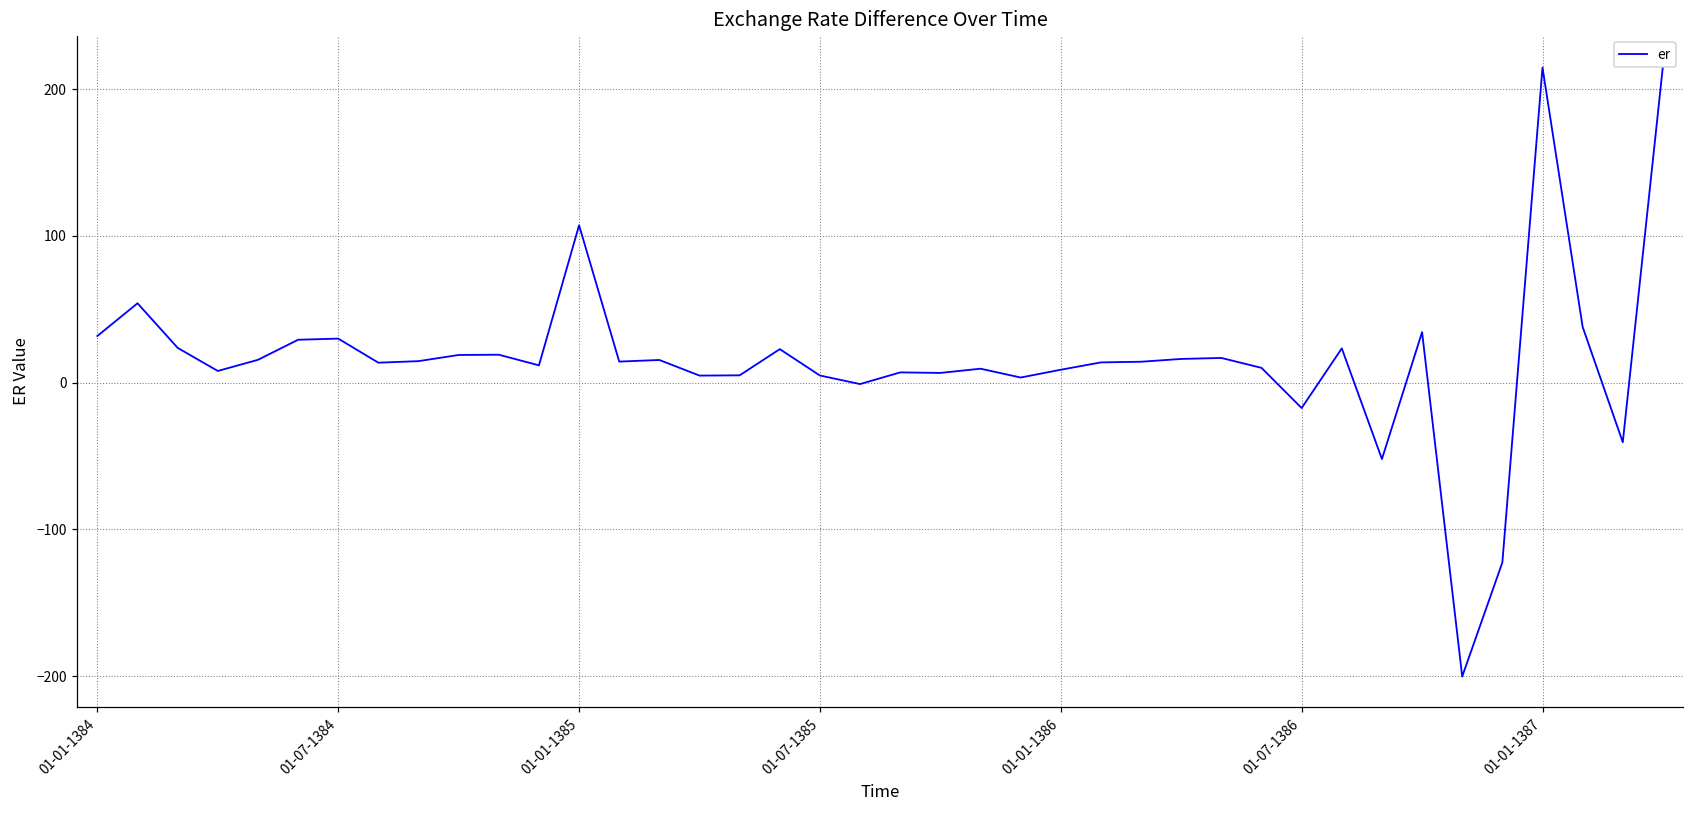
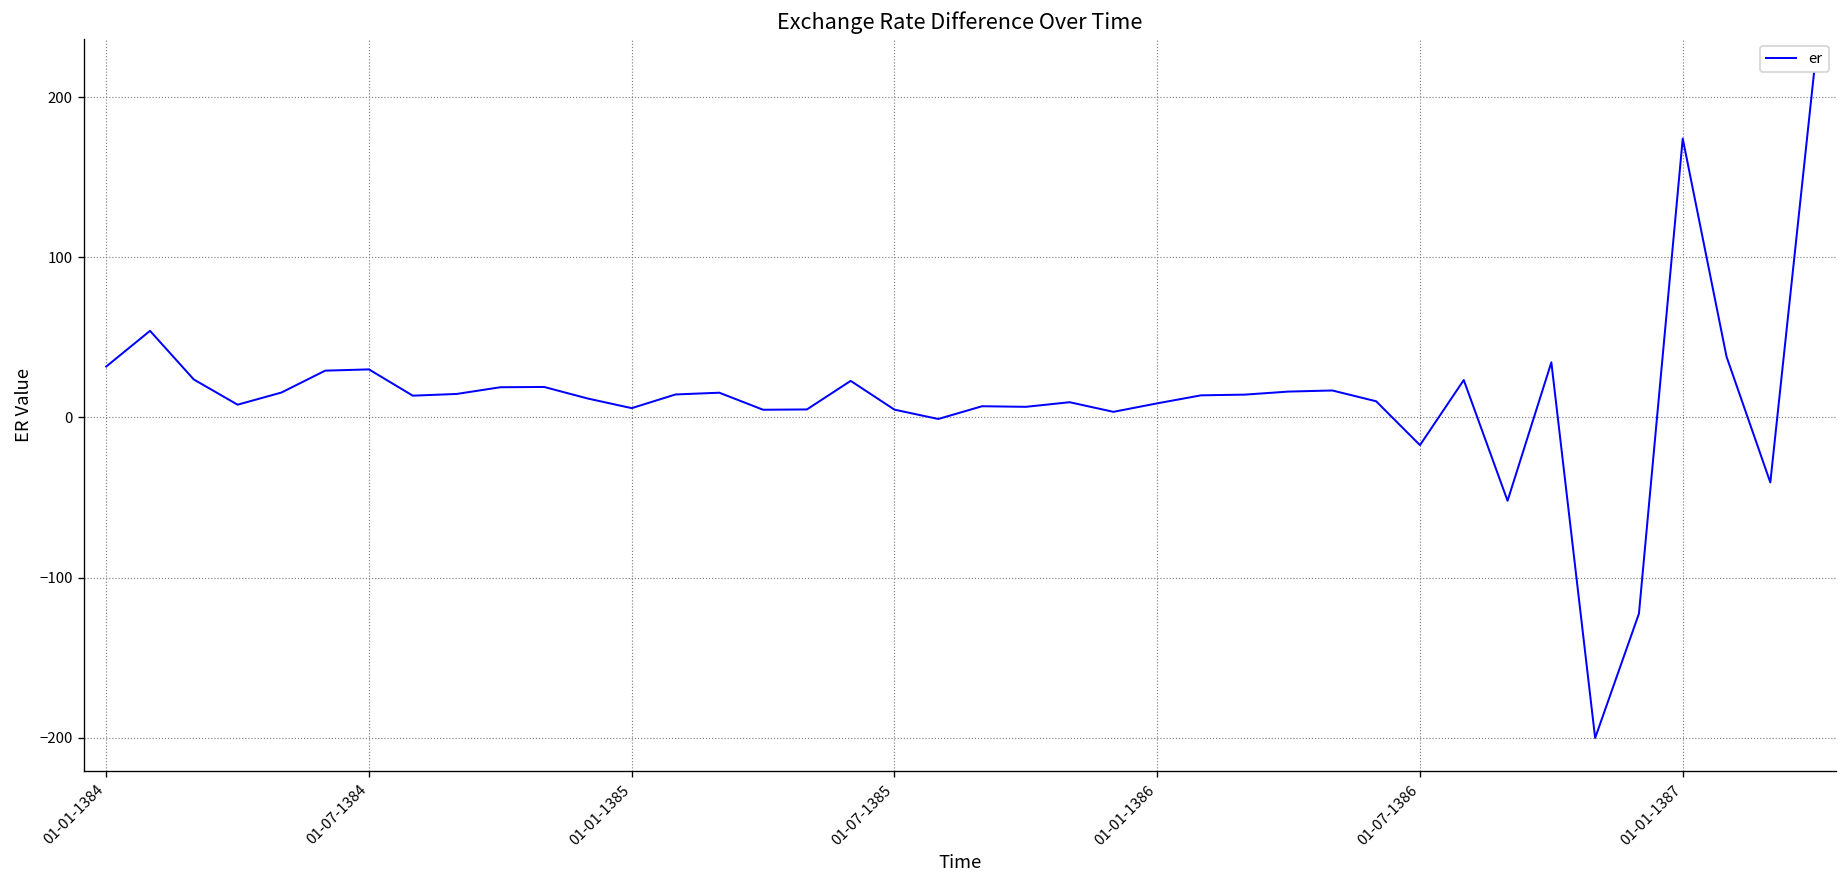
  {
    "01-01-1384": 32,
    "01-07-1384": 30,
-   "01-01-1385": 107,
+   "01-01-1385": 6,
    "01-07-1385": 5,
    "01-01-1386": 9,
    "01-07-1386": -17,
-   "01-01-1387": 215
+   "01-01-1387": 174
  }
